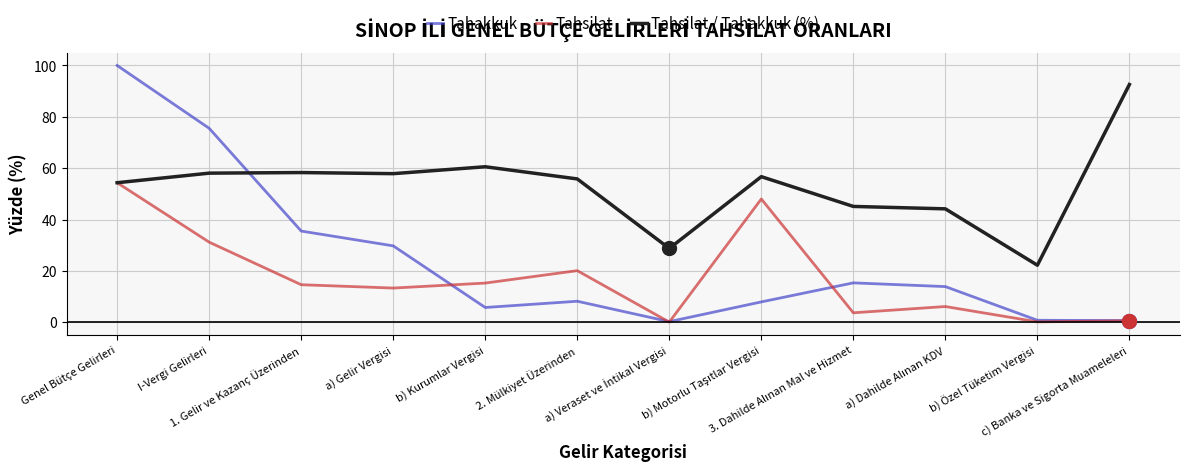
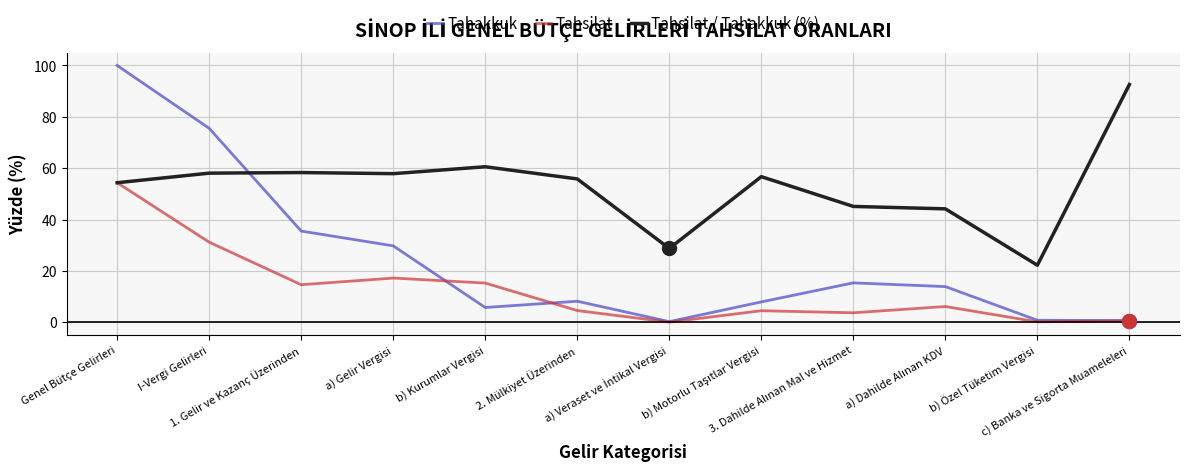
  {
    "Tahsilat": {
      "I-Vergi Gelirleri": 31,
      "1. Gelir ve Kazanç Üzerinden": 15,
-     "a) Gelir Vergisi": 13,
+     "a) Gelir Vergisi": 17,
      "b) Kurumlar Vergisi": 15,
-     "2. Mülkiyet Üzerinden": 20,
-     "b) Motorlu Taşıtlar Vergisi": 48,
+     "2. Mülkiyet Üzerinden": 5,
+     "b) Motorlu Taşıtlar Vergisi": 5,
      "3. Dahilde Alınan Mal ve Hizmet": 4,
      "a) Dahilde Alınan KDV": 6
    }
  }
